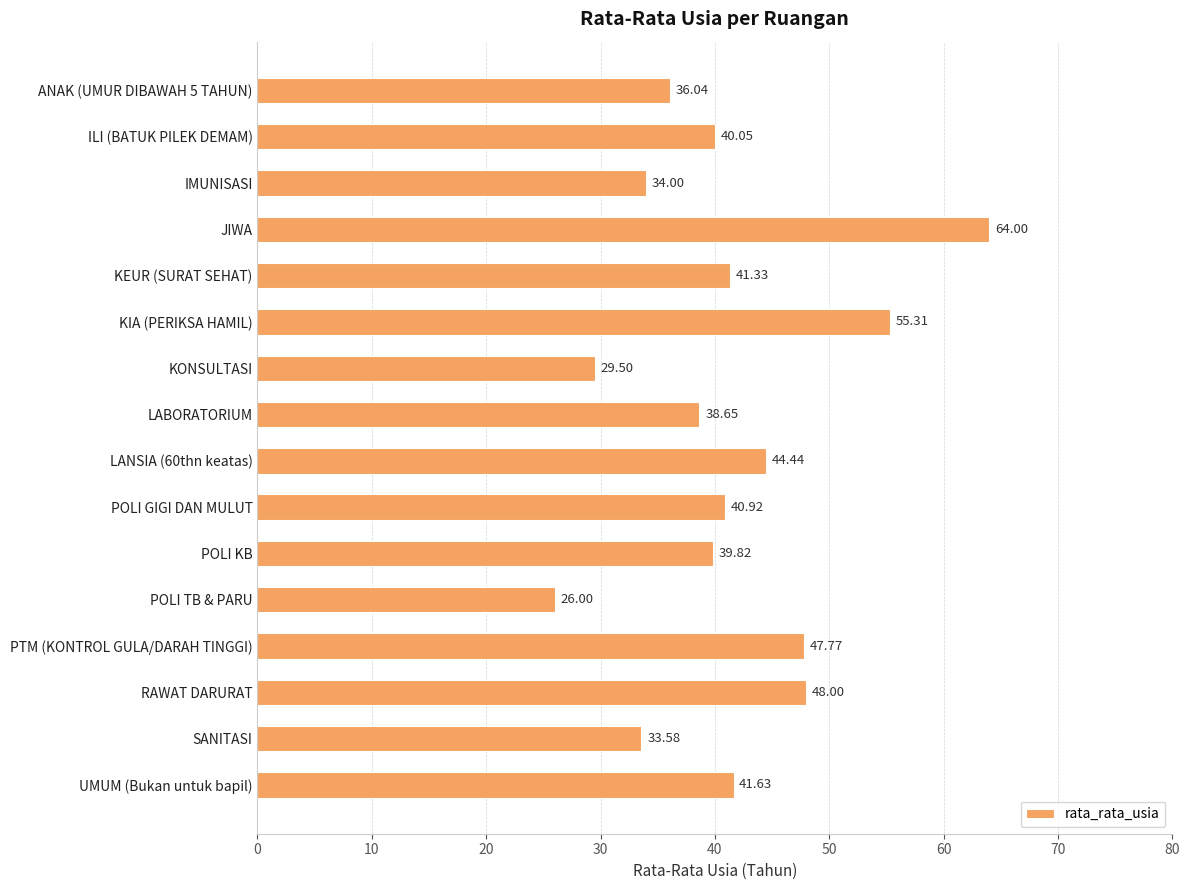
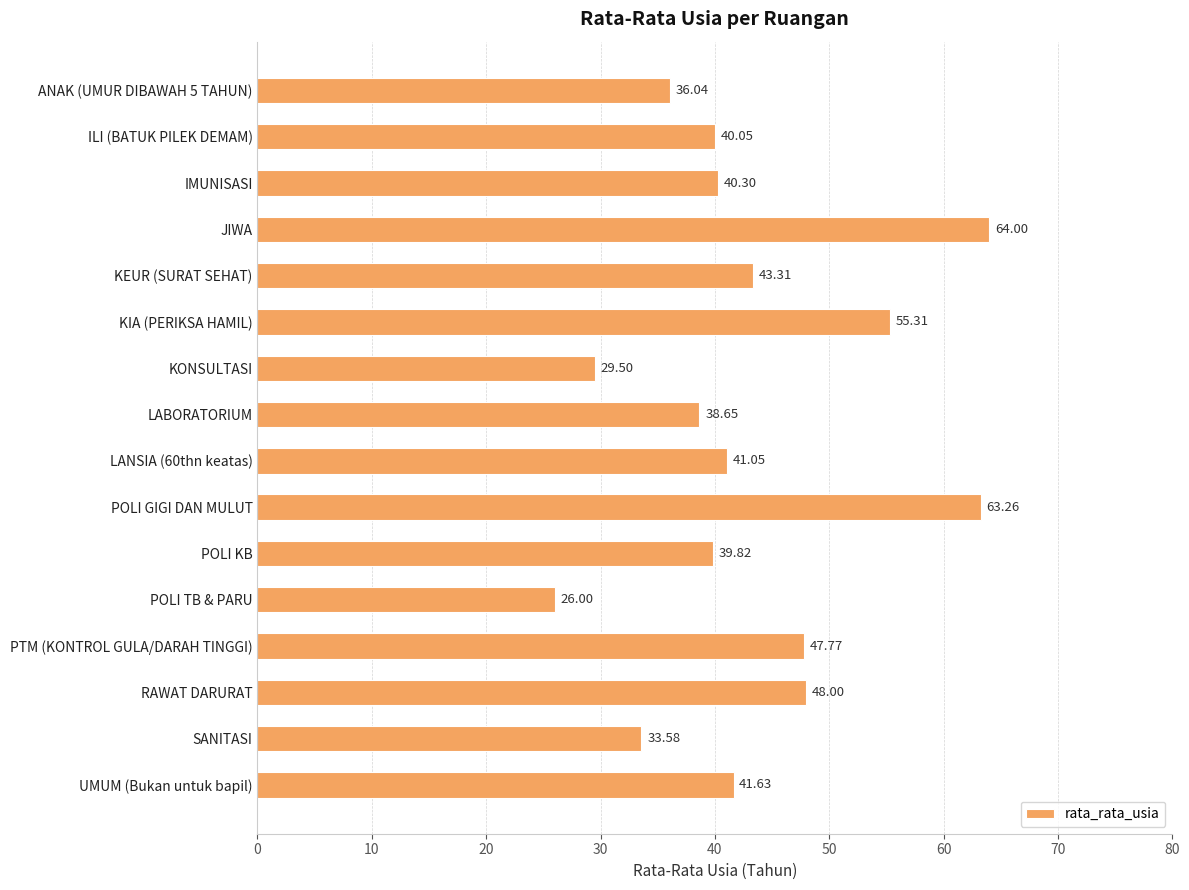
  {
    "ANAK (UMUR DIBAWAH 5 TAHUN)": 36.04,
    "ILI (BATUK PILEK DEMAM)": 40.05,
-   "IMUNISASI": 34.00,
+   "IMUNISASI": 40.30,
    "JIWA": 64.00,
-   "KEUR (SURAT SEHAT)": 41.33,
+   "KEUR (SURAT SEHAT)": 43.31,
    "KIA (PERIKSA HAMIL)": 55.31,
    "KONSULTASI": 29.50,
    "LABORATORIUM": 38.65,
-   "LANSIA (60thn keatas)": 44.44,
-   "POLI GIGI DAN MULUT": 40.92,
+   "LANSIA (60thn keatas)": 41.05,
+   "POLI GIGI DAN MULUT": 63.26,
    "POLI KB": 39.82,
    "POLI TB & PARU": 26.00,
    "PTM (KONTROL GULA/DARAH TINGGI)": 47.77,
    "RAWAT DARURAT": 48.00,
    "SANITASI": 33.58,
    "UMUM (Bukan untuk bapil)": 41.63
  }
